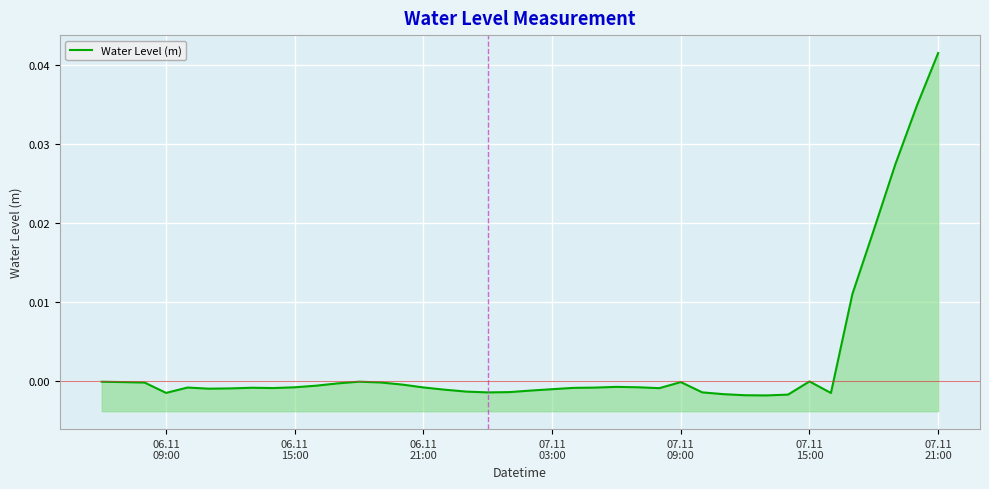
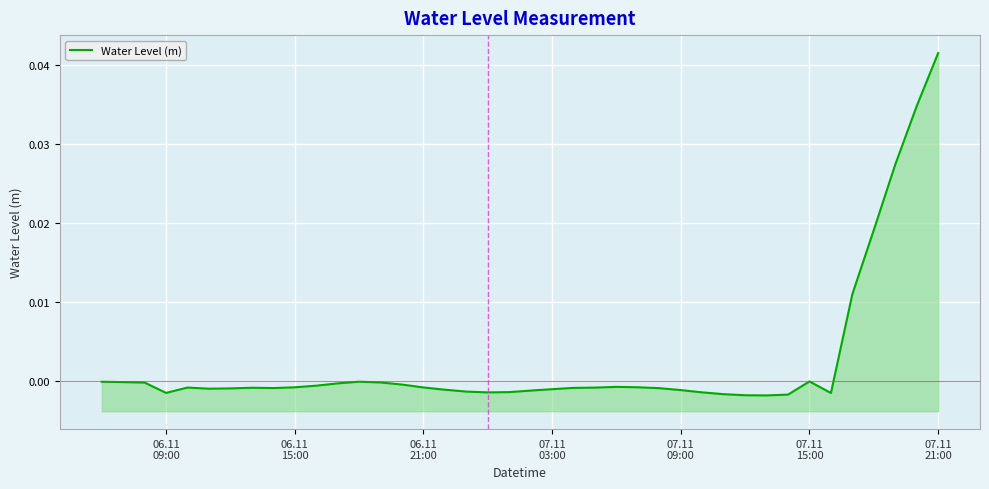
  {
    "06.11 09:00": -0.001,
    "06.11 15:00": -0.001,
    "06.11 21:00": -0.001,
    "07.11 03:00": -0.001,
-   "07.11 09:00": 0.000,
+   "07.11 09:00": -0.001,
    "07.11 15:00": 0.000,
    "07.11 21:00": 0.042
  }
